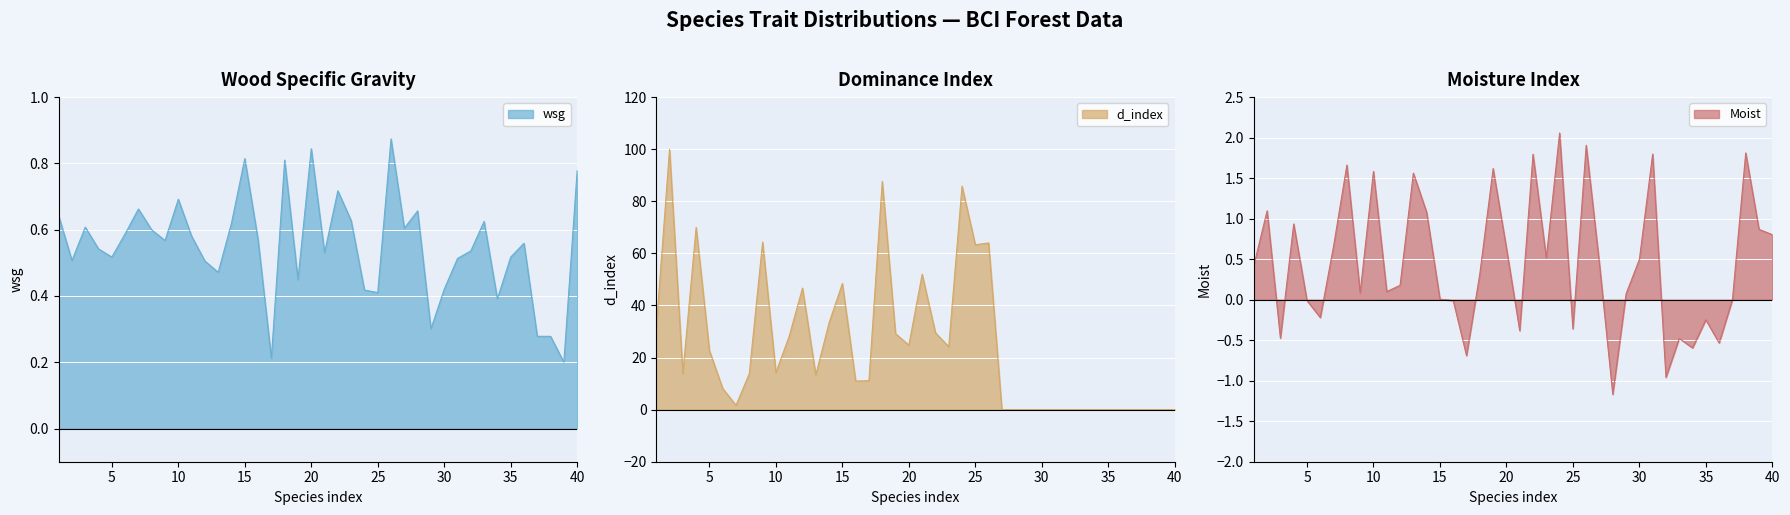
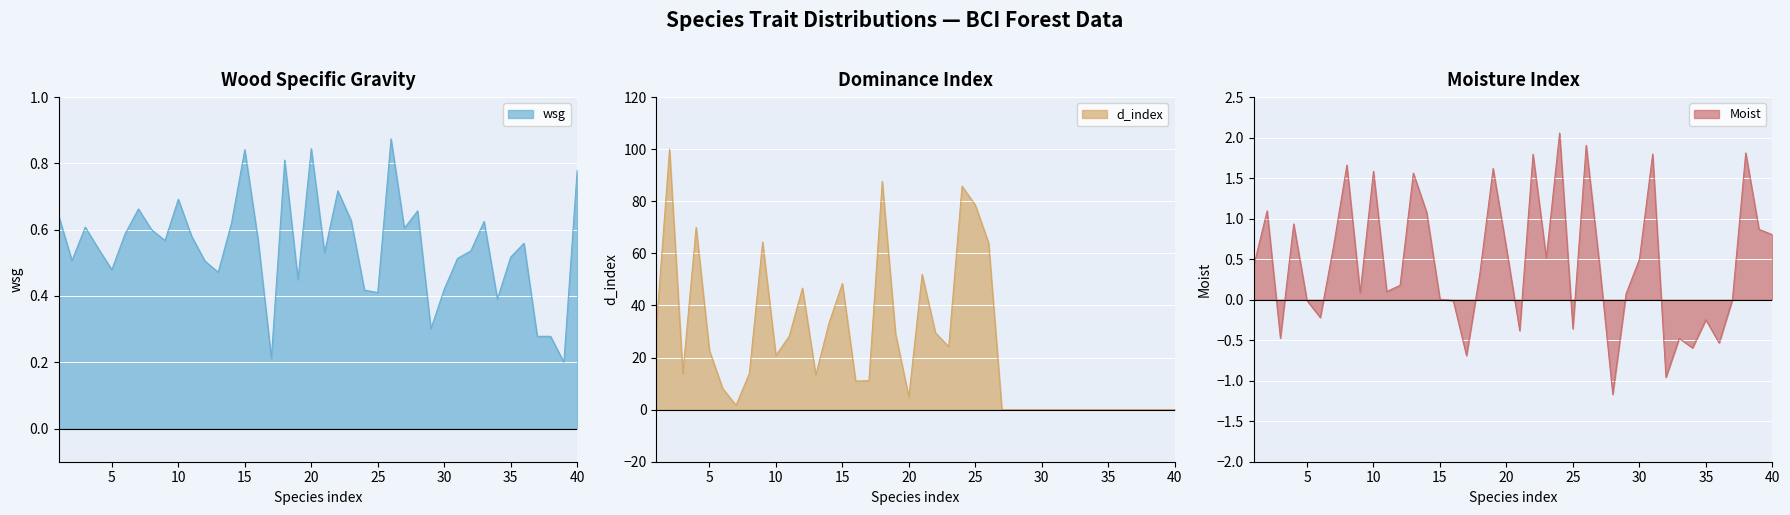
  {
    "Wood Specific Gravity": {
-     "5": 0.52,
+     "5": 0.48,
      "10": 0.69,
-     "15": 0.81,
+     "15": 0.84,
      "20": 0.84,
      "25": 0.41,
      "30": 0.42,
      "35": 0.52,
      "40": 0.78
    },
    "Dominance Index": {
      "5": 23,
-     "10": 14,
+     "10": 21,
      "15": 48,
-     "20": 25,
-     "25": 63,
+     "20": 5,
+     "25": 79,
      "30": 0,
      "35": 0,
      "40": 0
    }
  }
